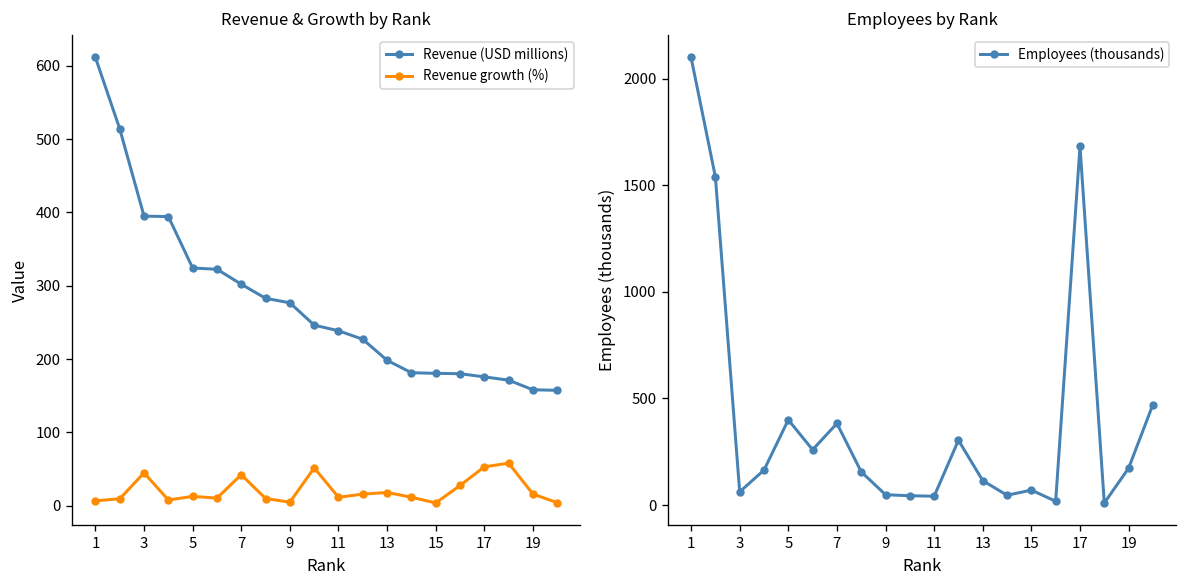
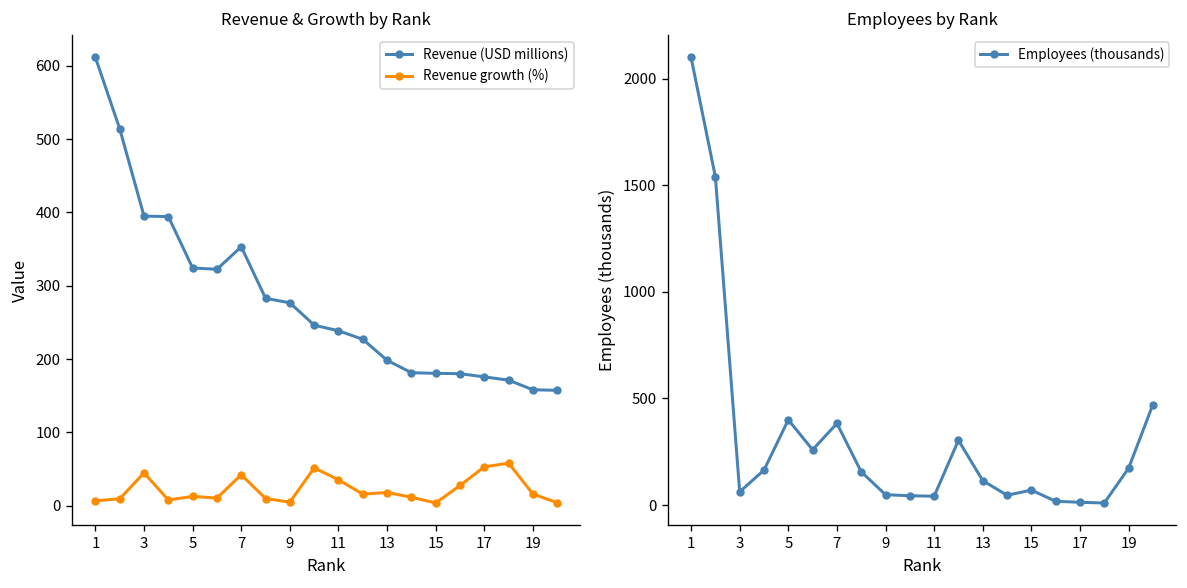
  {
    "Revenue & Growth by Rank": {
      "Revenue (USD millions)": {
        "1": 610,
        "3": 390,
        "5": 320,
-       "7": 300,
+       "7": 350,
        "9": 280,
        "11": 240,
        "13": 200,
        "15": 180,
        "17": 180,
        "19": 160
      },
      "Revenue growth (%)": {
        "1": 10,
        "3": 40,
        "5": 10,
        "7": 40,
        "9": 0,
-       "11": 10,
+       "11": 40,
        "13": 20,
        "15": 0,
        "17": 50,
        "19": 20
      }
    },
    "Employees by Rank": {
      "1": 2100,
      "3": 60,
      "5": 400,
      "7": 380,
      "9": 50,
      "11": 40,
      "13": 110,
      "15": 70,
-     "17": 1680,
+     "17": 10,
      "19": 170
    }
  }
